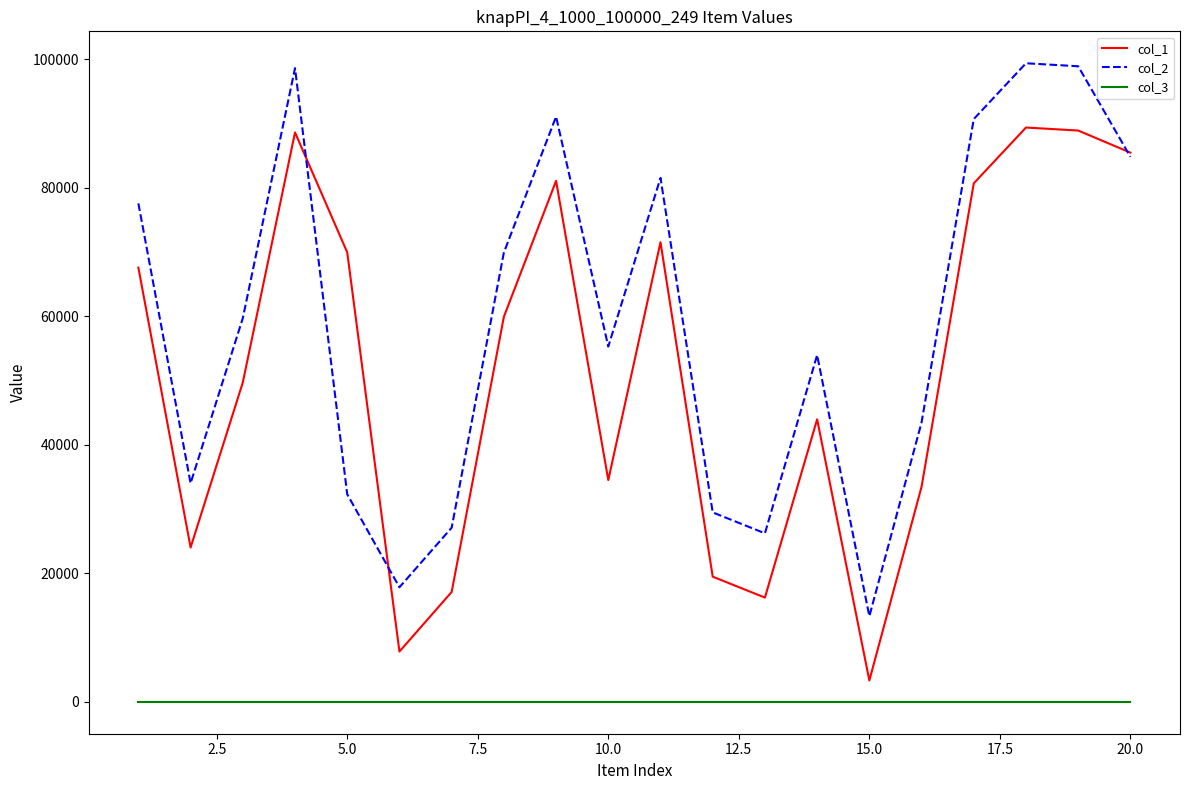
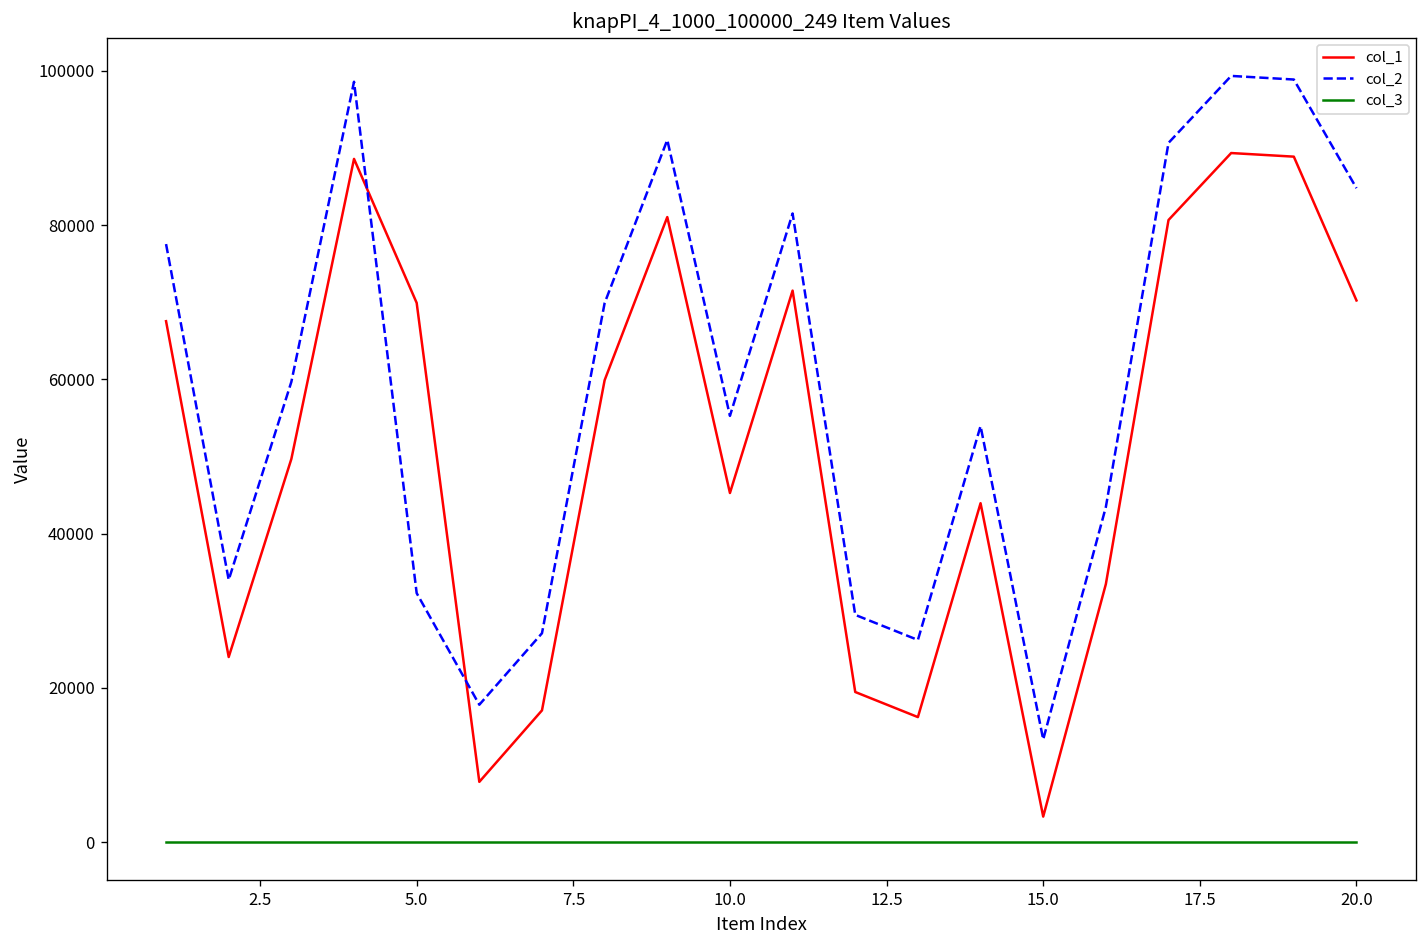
  {
    "col_1": {
      "5.0": 70000,
-     "10.0": 35000,
+     "10.0": 45000,
      "15.0": 3000,
-     "20.0": 85000
+     "20.0": 70000
    },
    "col_2": {
      "5.0": 32000,
      "10.0": 55000,
      "15.0": 13000,
      "20.0": 85000
    },
    "col_3": {
      "5.0": 0,
      "10.0": 0,
      "15.0": 0,
      "20.0": 0
    }
  }
